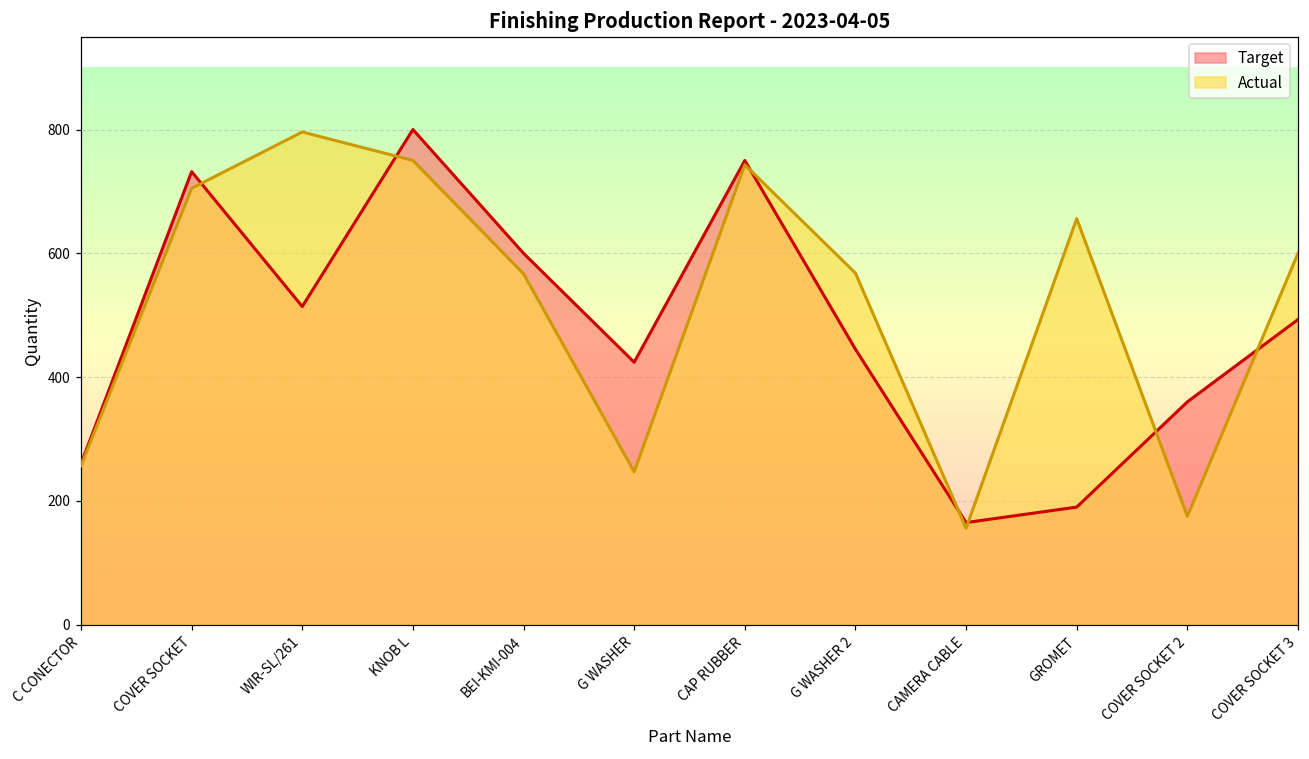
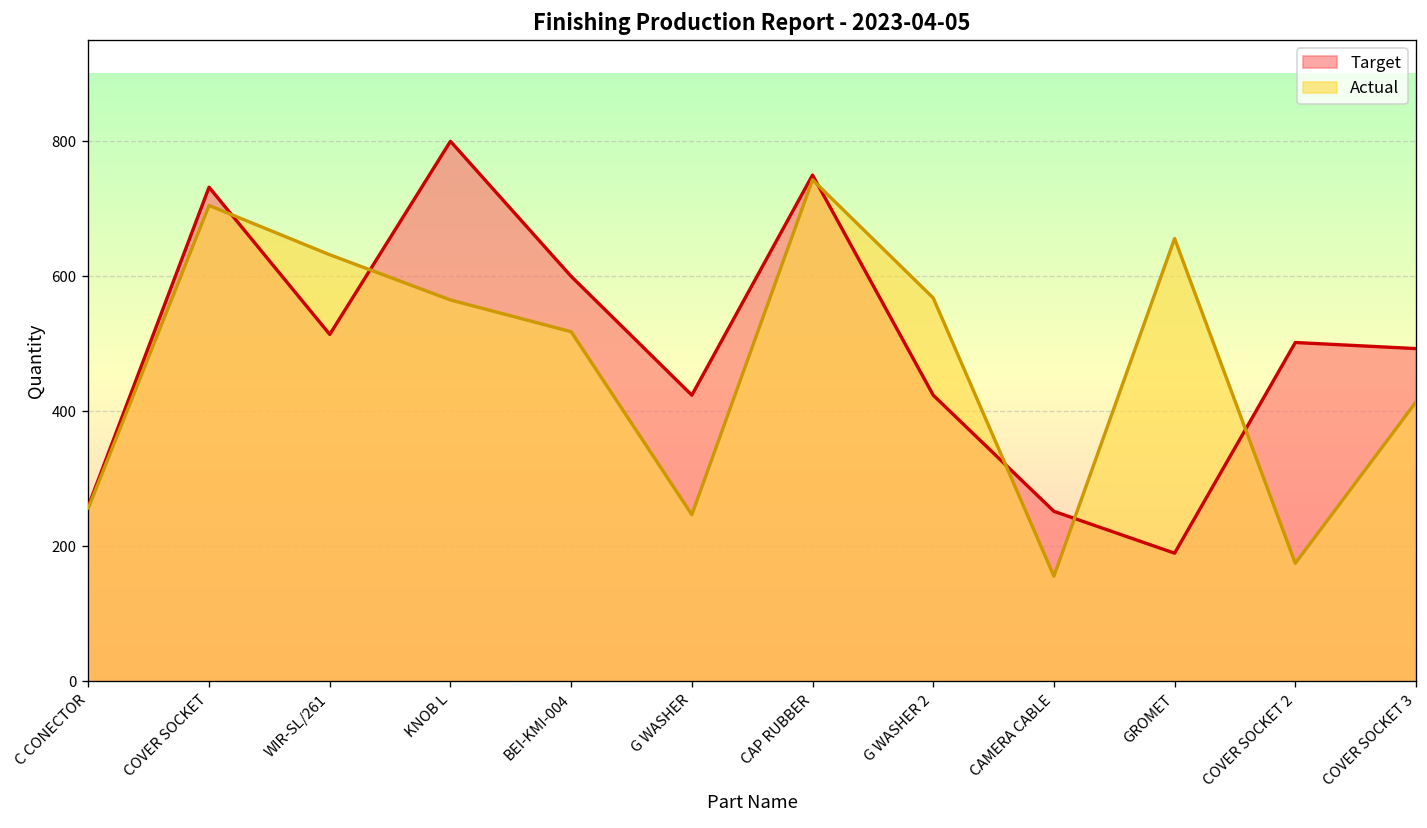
  {
    "Target": {
      "COVER SOCKET": 730,
      "WIR-SL/261": 510,
      "KNOB L": 800,
      "BEI-KMI-004": 600,
      "G WASHER": 420,
      "CAP RUBBER": 750,
-     "G WASHER 2": 450,
-     "CAMERA CABLE": 170,
+     "G WASHER 2": 420,
+     "CAMERA CABLE": 250,
      "GROMET": 190,
-     "COVER SOCKET 2": 360,
+     "COVER SOCKET 2": 500,
      "COVER SOCKET 3": 490
    },
    "Actual": {
      "COVER SOCKET": 710,
-     "WIR-SL/261": 800,
-     "KNOB L": 750,
-     "BEI-KMI-004": 570,
+     "WIR-SL/261": 630,
+     "KNOB L": 570,
+     "BEI-KMI-004": 520,
      "G WASHER": 250,
      "CAP RUBBER": 740,
      "G WASHER 2": 570,
      "CAMERA CABLE": 160,
      "GROMET": 660,
      "COVER SOCKET 2": 180,
-     "COVER SOCKET 3": 600
+     "COVER SOCKET 3": 410
    }
  }
